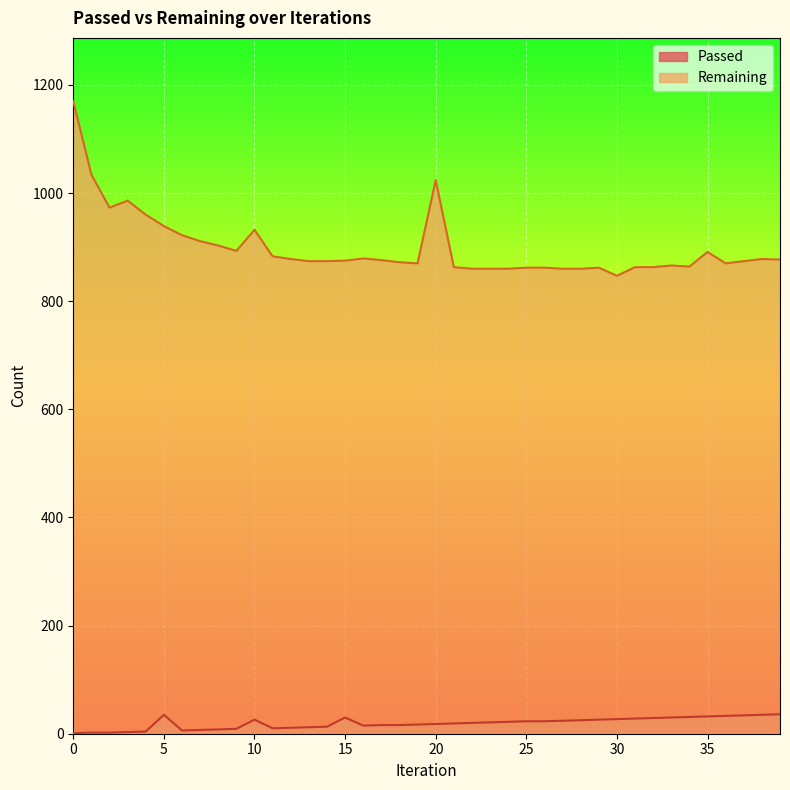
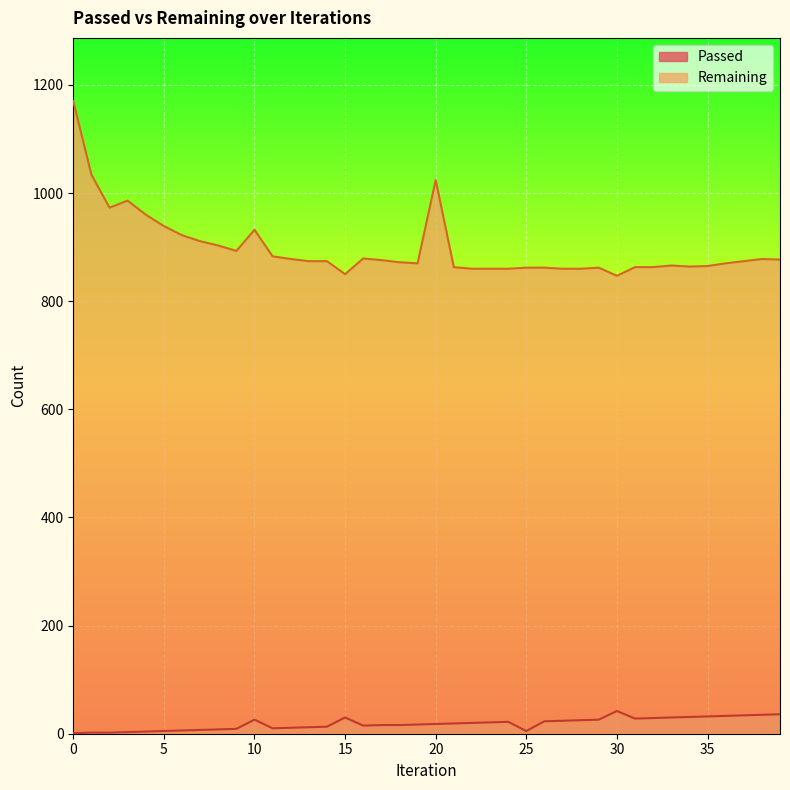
  {
    "Passed": {
      "0": 0,
-     "5": 40,
+     "5": 10,
      "10": 30,
      "15": 30,
      "20": 20,
-     "25": 20,
-     "30": 30,
+     "25": 10,
+     "30": 40,
      "35": 30
    },
    "Remaining": {
      "0": 1170,
      "5": 940,
      "10": 930,
-     "15": 880,
+     "15": 850,
      "20": 1020,
      "25": 860,
      "30": 850,
-     "35": 890
+     "35": 870
    }
  }
